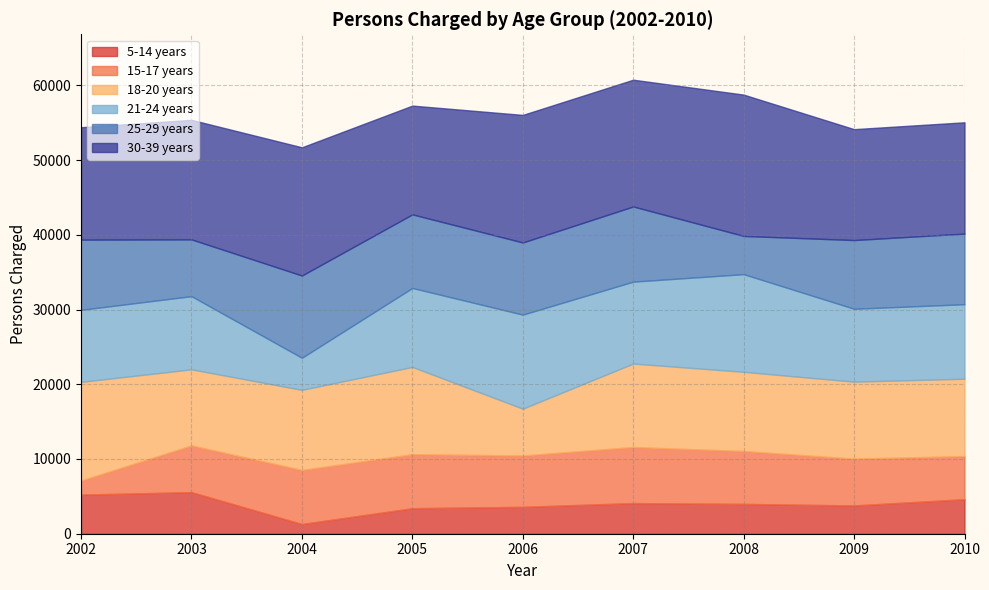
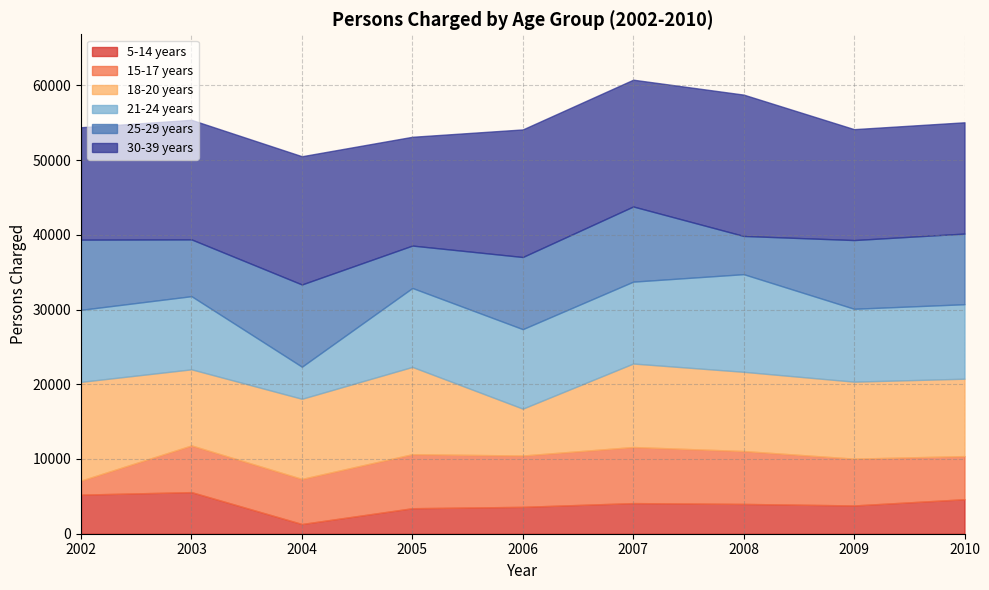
  {
    "5-14 years": {
      "2002": 5000,
      "2003": 6000,
      "2004": 1000,
      "2005": 3000,
      "2006": 4000,
      "2007": 4000,
      "2008": 4000,
      "2009": 4000,
      "2010": 5000
    },
    "15-17 years": {
      "2002": 2000,
      "2003": 6000,
-     "2004": 7000,
+     "2004": 6000,
      "2005": 7000,
      "2006": 7000,
      "2007": 8000,
      "2008": 7000,
      "2009": 6000,
      "2010": 6000
    },
    "18-20 years": {
      "2002": 13000,
      "2003": 10000,
      "2004": 11000,
      "2005": 12000,
      "2006": 6000,
      "2007": 11000,
      "2008": 11000,
      "2009": 10000,
      "2010": 10000
    },
    "21-24 years": {
      "2002": 10000,
      "2003": 10000,
      "2004": 4000,
      "2005": 11000,
-     "2006": 13000,
+     "2006": 11000,
      "2007": 11000,
      "2008": 13000,
      "2009": 10000,
      "2010": 10000
    },
    "25-29 years": {
      "2002": 9000,
      "2003": 8000,
      "2004": 11000,
-     "2005": 10000,
+     "2005": 6000,
      "2006": 10000,
      "2007": 10000,
      "2008": 5000,
      "2009": 9000,
      "2010": 9000
    },
    "30-39 years": {
      "2002": 15000,
      "2004": 17000,
      "2005": 15000,
      "2006": 17000,
      "2007": 17000,
      "2008": 19000,
      "2009": 15000,
      "2010": 15000
    }
  }
